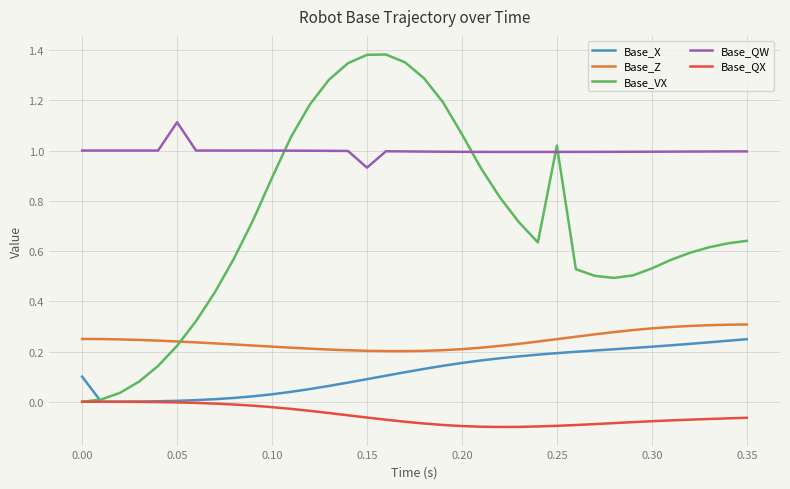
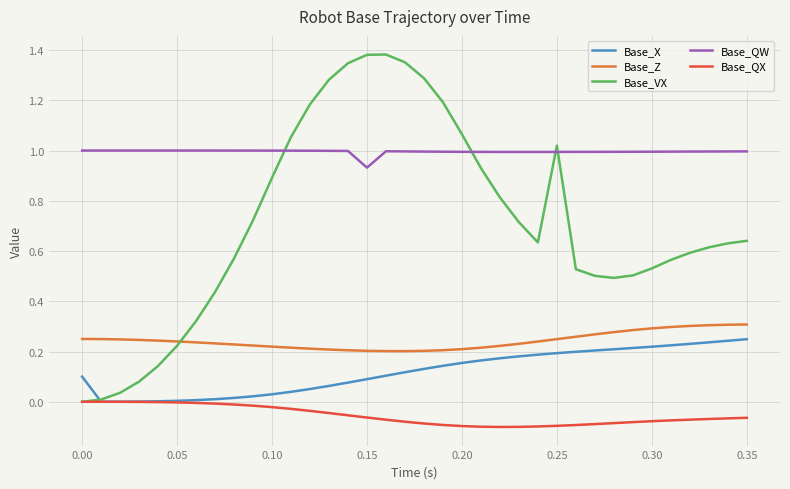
  {
    "Base_X": {
      "0.00": 0.10,
      "0.10": 0.03,
      "0.15": 0.09,
      "0.20": 0.15,
      "0.25": 0.19,
      "0.30": 0.22,
      "0.35": 0.25
    },
    "Base_VX": {
      "0.05": 0.22,
      "0.10": 0.89,
      "0.15": 1.38,
      "0.20": 1.06,
      "0.25": 1.02,
      "0.30": 0.53,
      "0.35": 0.64
    },
    "Base_QW": {
      "0.00": 1.00,
-     "0.05": 1.11,
+     "0.05": 1.00,
      "0.10": 1.00,
      "0.15": 0.93,
      "0.20": 0.99,
      "0.25": 0.99,
      "0.30": 1.00,
      "0.35": 1.00
    }
  }
